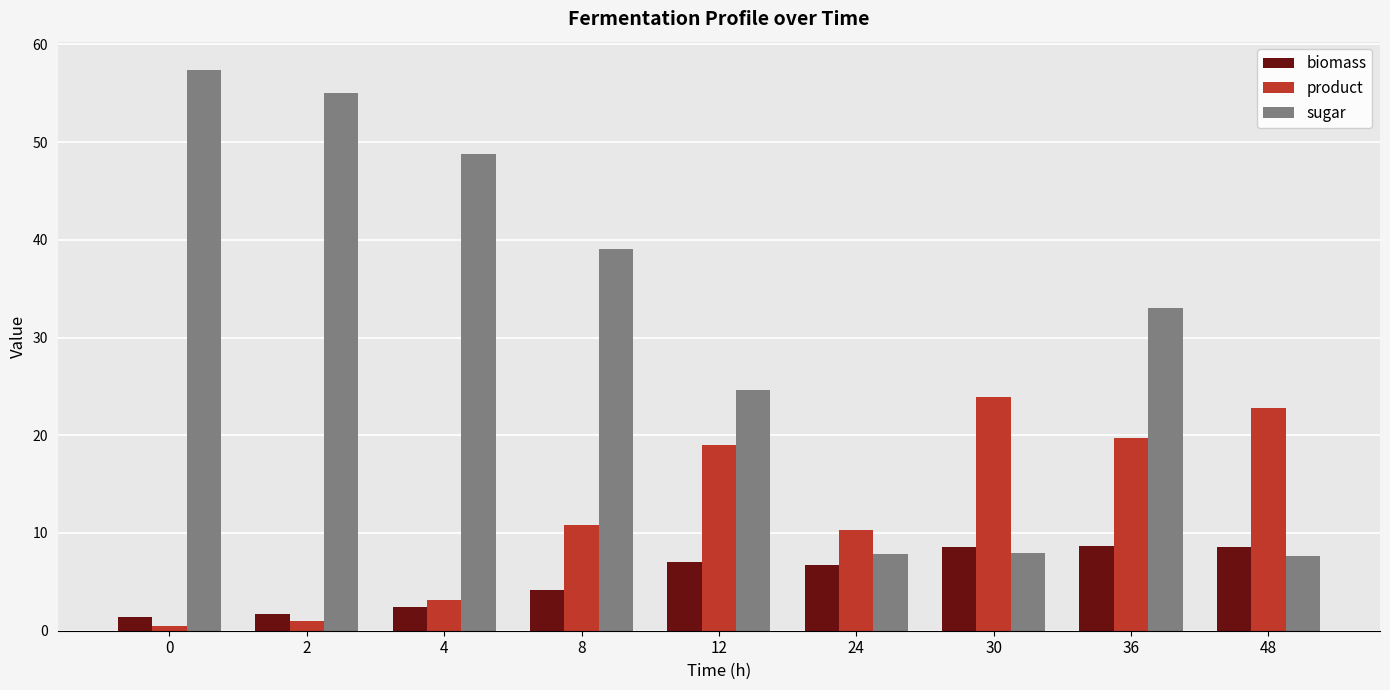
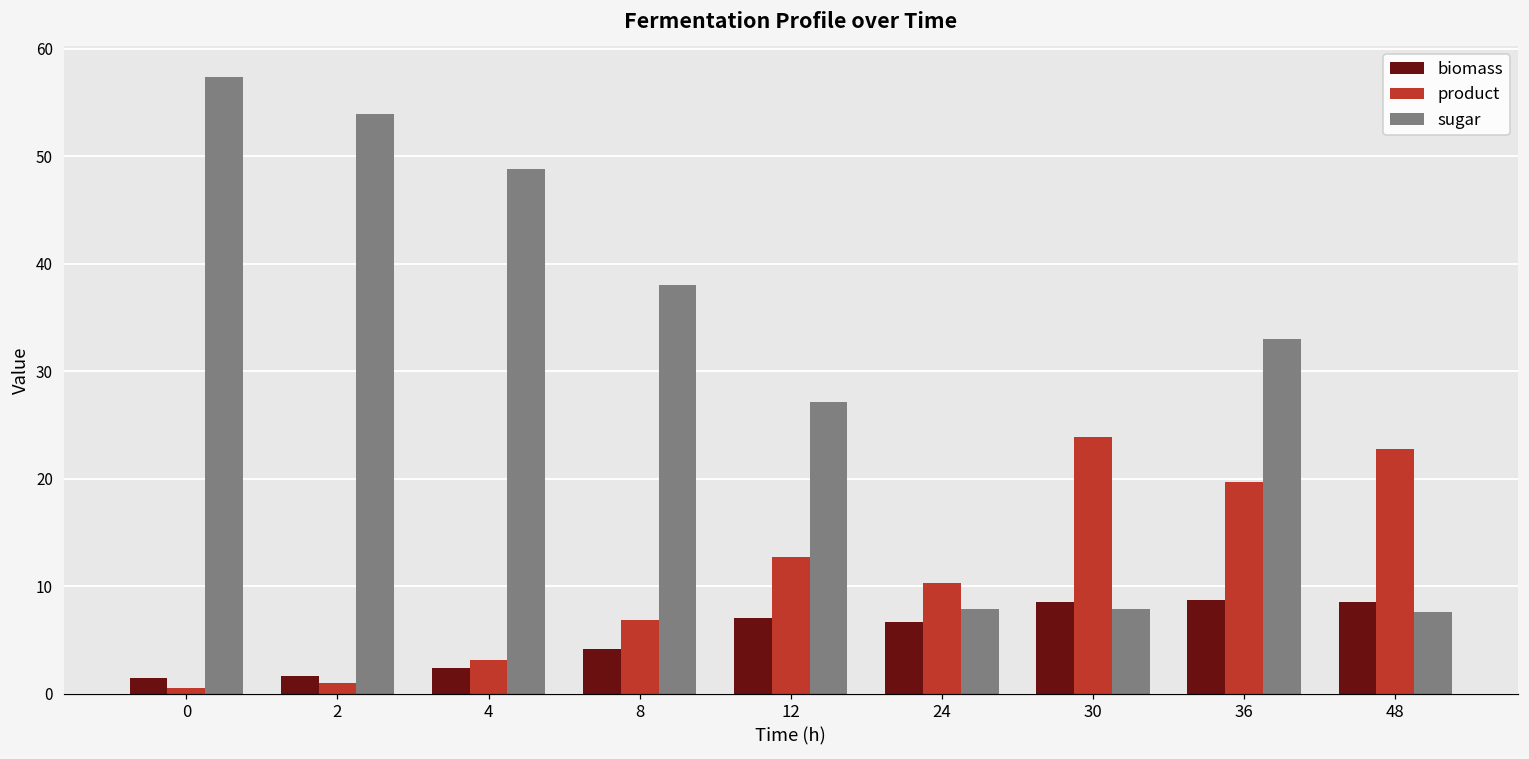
  {
    "biomass": {
      "0": 1,
      "2": 2,
      "4": 2,
      "8": 4,
      "12": 7,
      "24": 7,
      "30": 9,
      "36": 9,
      "48": 9
    },
    "product": {
      "0": 1,
      "2": 1,
      "4": 3,
-     "8": 11,
-     "12": 19,
+     "8": 7,
+     "12": 13,
      "24": 10,
      "30": 24,
      "36": 20,
      "48": 23
    },
    "sugar": {
      "0": 57,
-     "2": 55,
+     "2": 54,
      "4": 49,
-     "8": 39,
-     "12": 25,
+     "8": 38,
+     "12": 27,
      "24": 8,
      "30": 8,
      "36": 33,
      "48": 8
    }
  }
